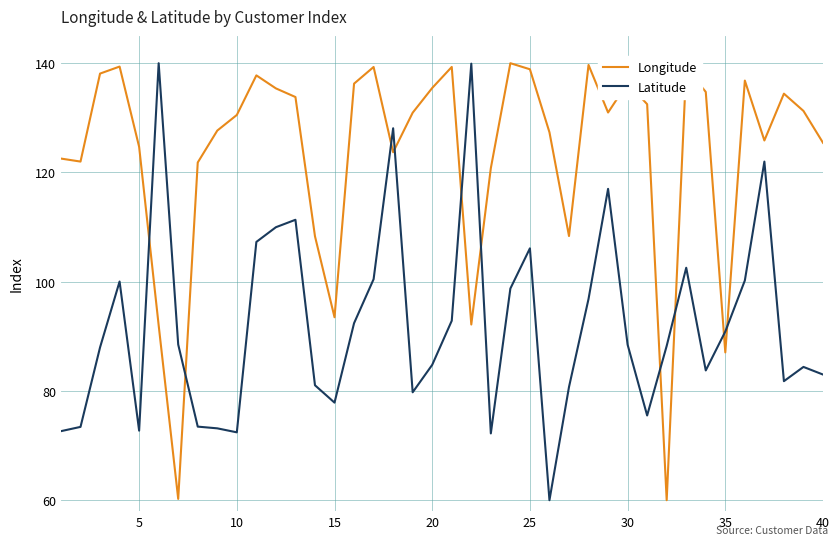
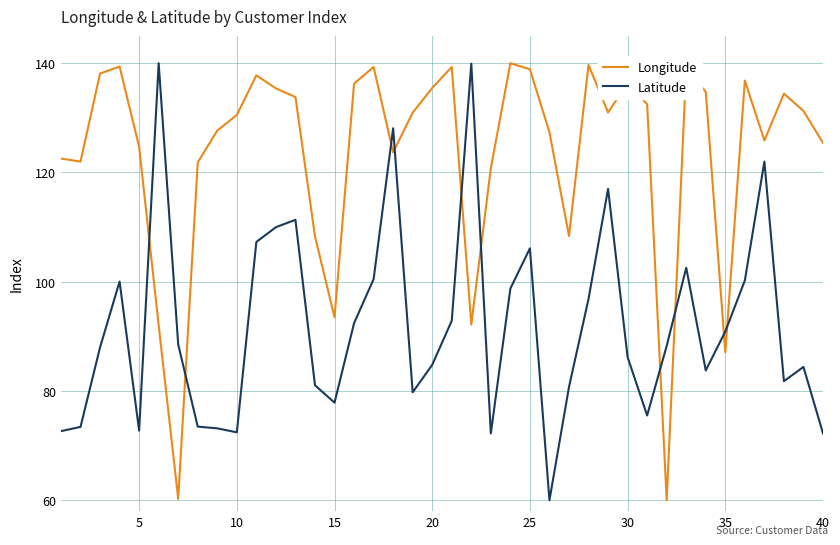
  {
    "Longitude": {
      "5": 125,
      "10": 131,
      "15": 93,
      "20": 135,
      "25": 139,
      "35": 87,
      "40": 125
    },
    "Latitude": {
      "5": 73,
      "10": 72,
      "15": 78,
      "20": 85,
      "25": 106,
-     "30": 88,
+     "30": 86,
      "35": 91,
-     "40": 83
+     "40": 72
    }
  }
